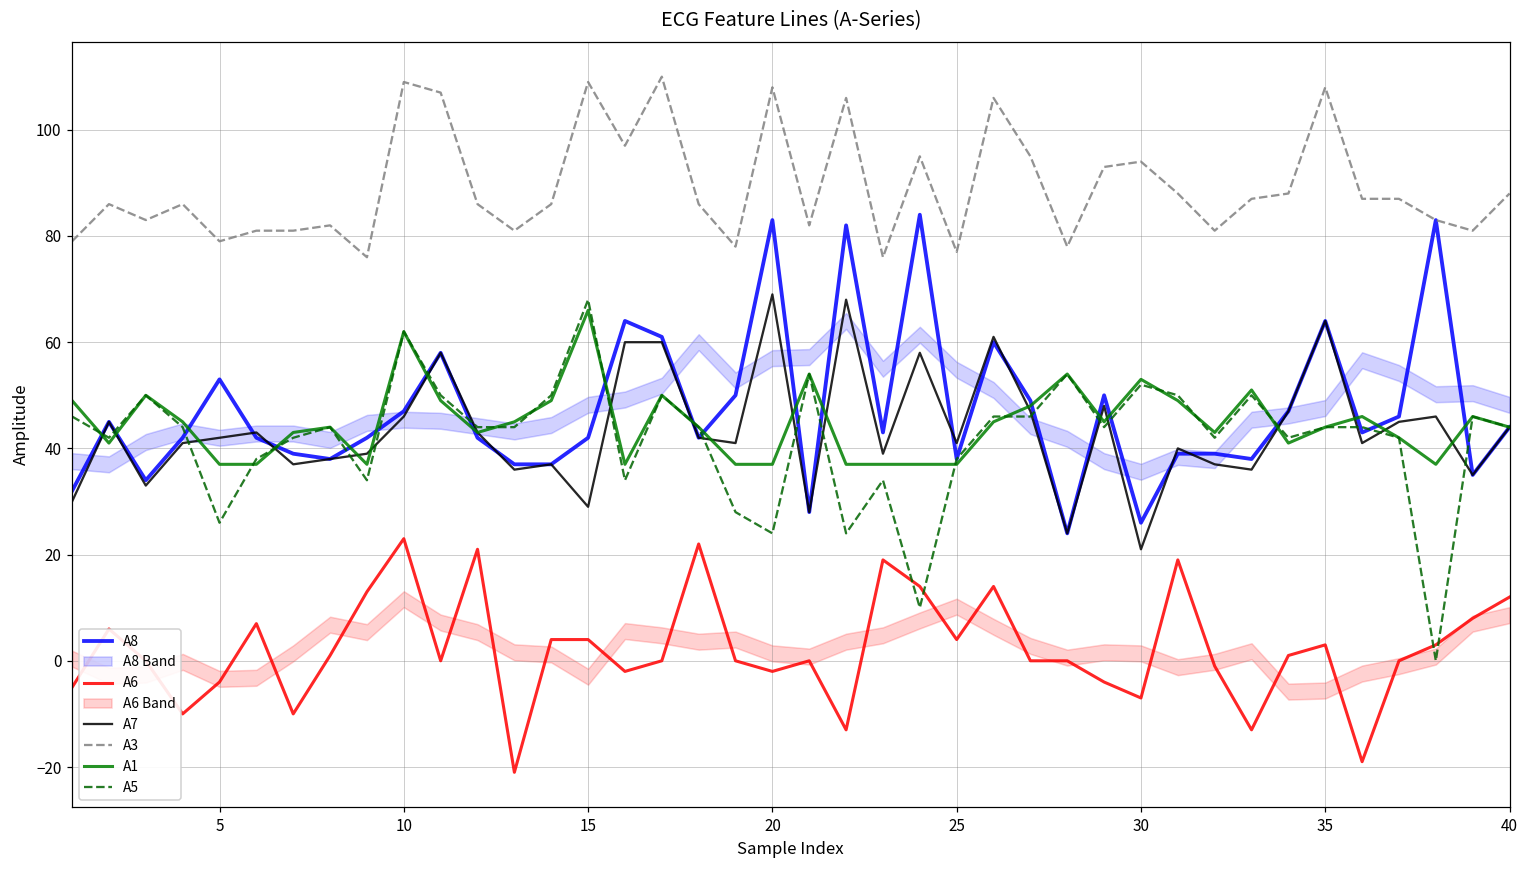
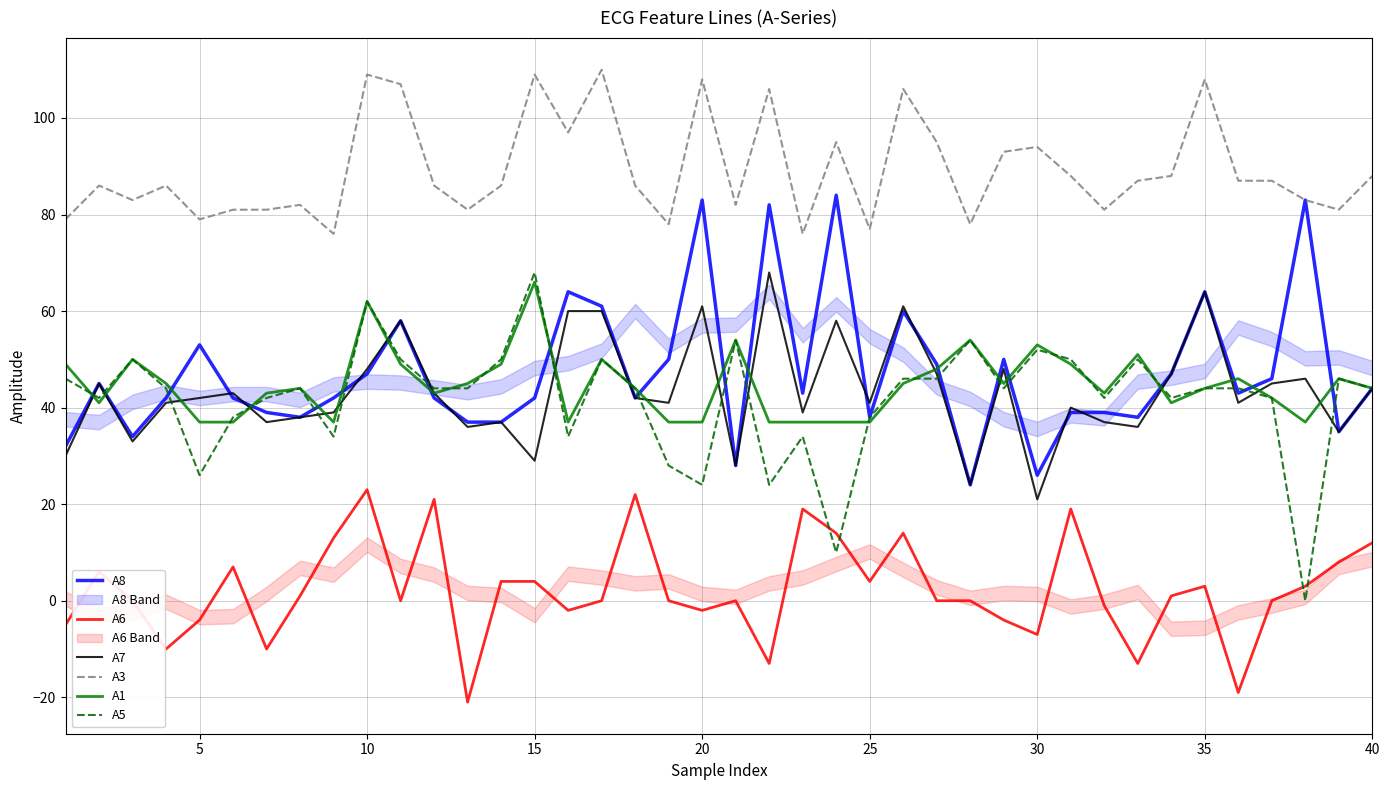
  {
    "A7": {
      "5": 42,
-     "10": 46,
+     "10": 48,
      "15": 29,
-     "20": 69,
+     "20": 61,
      "25": 41,
      "30": 21
    },
    "A3": {
      "5": 79,
      "10": 109,
      "15": 109,
      "20": 108,
      "25": 77,
      "30": 94,
      "35": 108,
      "40": 88
    }
  }
